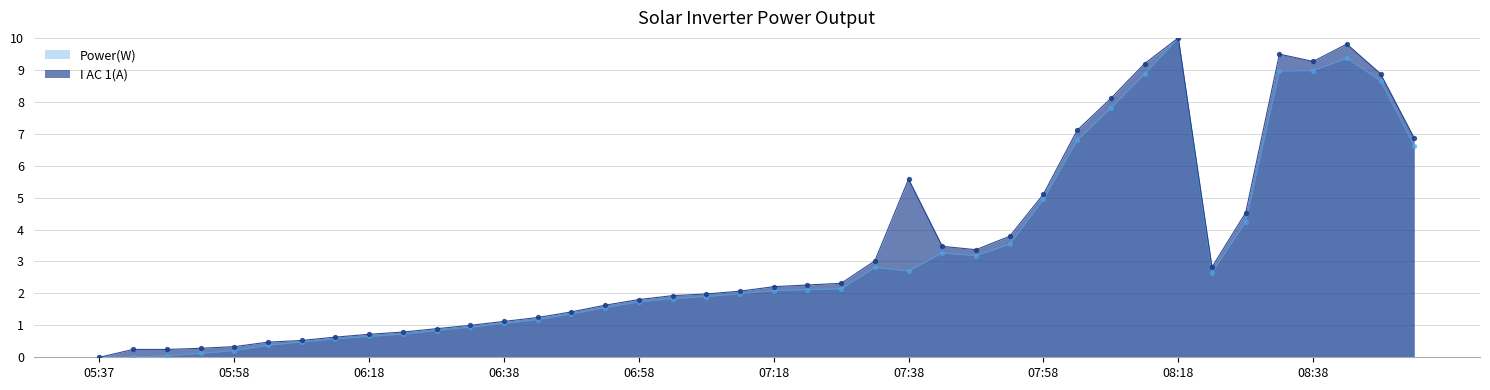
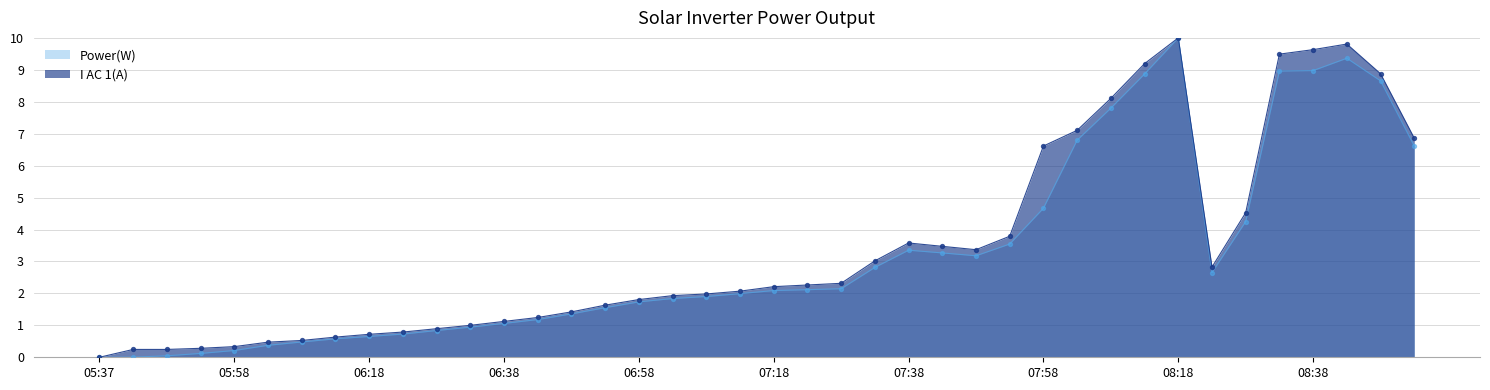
  {
    "Power(W)": {
      "05:58": 0.2,
      "07:18": 2.1,
-     "07:38": 2.7,
-     "07:58": 4.9,
+     "07:38": 3.4,
+     "07:58": 4.7,
      "08:38": 9.0
    },
    "I AC 1(A)": {
      "05:58": 0.3,
      "07:18": 2.2,
-     "07:38": 5.6,
-     "07:58": 5.1,
-     "08:38": 9.3
+     "07:38": 3.6,
+     "07:58": 6.6,
+     "08:38": 9.6
    }
  }
